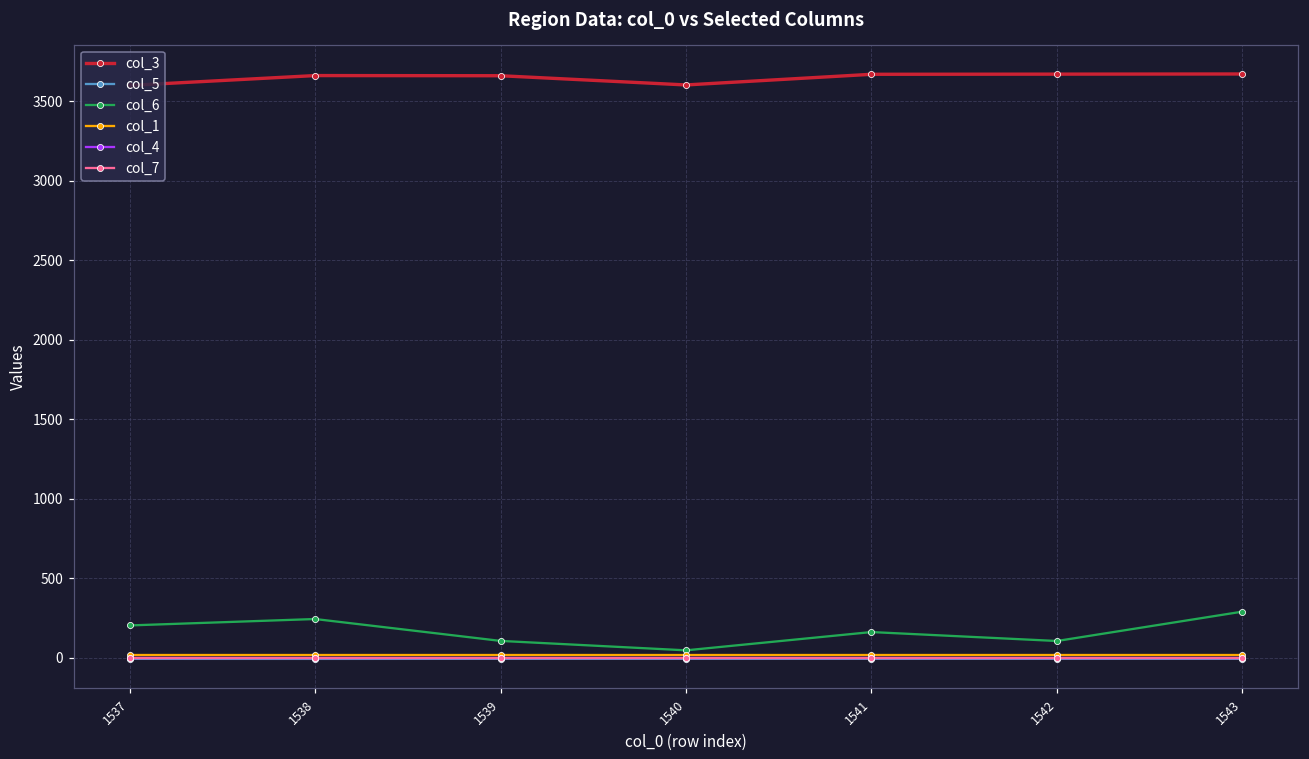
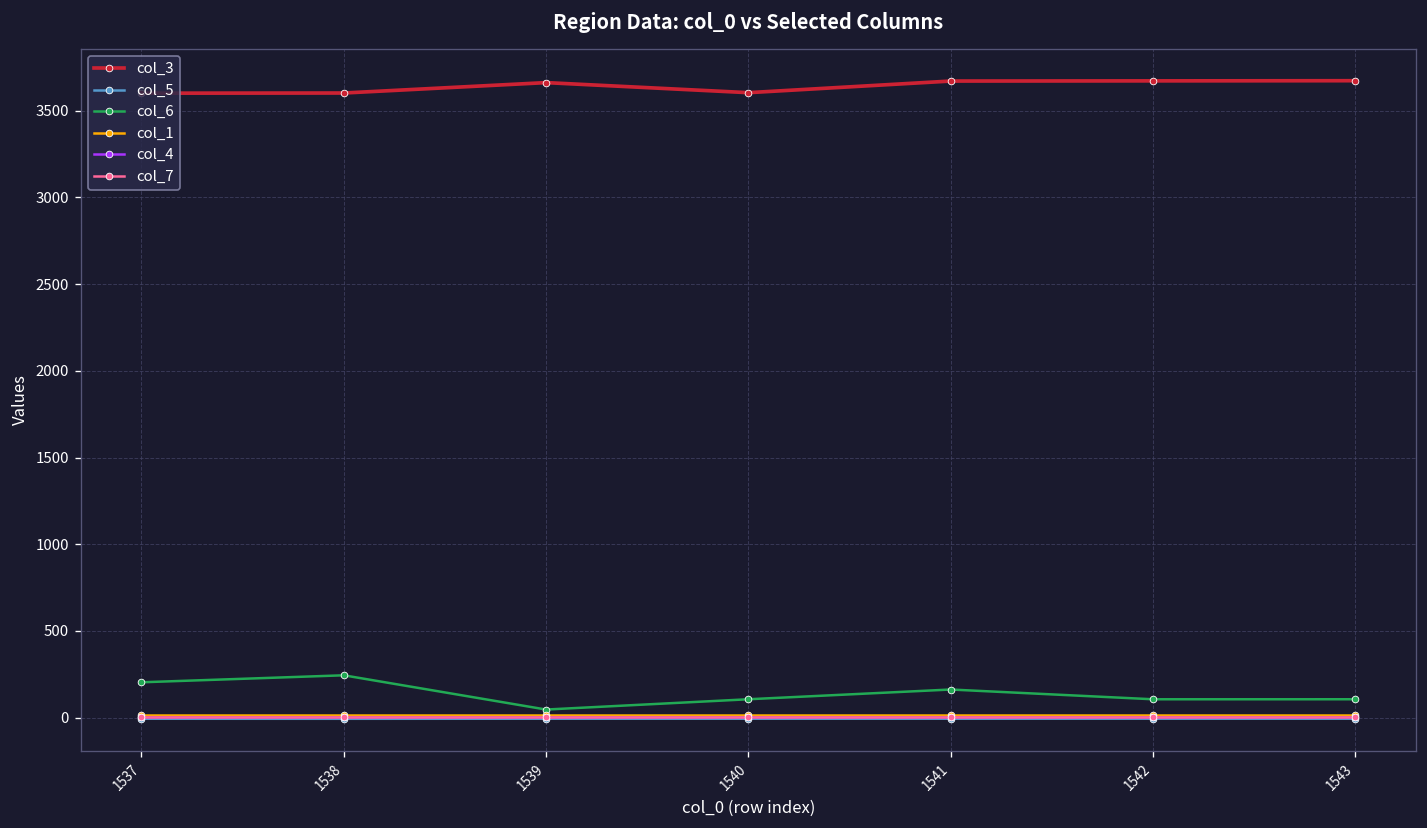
  {
    "col_3": {
-     "1538": 3660,
+     "1538": 3600,
      "1539": 3660,
      "1540": 3600,
      "1541": 3670,
      "1542": 3670,
      "1543": 3670
    },
    "col_6": {
      "1537": 200,
      "1538": 240,
-     "1539": 110,
-     "1540": 50,
+     "1539": 50,
+     "1540": 110,
      "1541": 160,
      "1542": 110,
-     "1543": 290
+     "1543": 110
    }
  }
